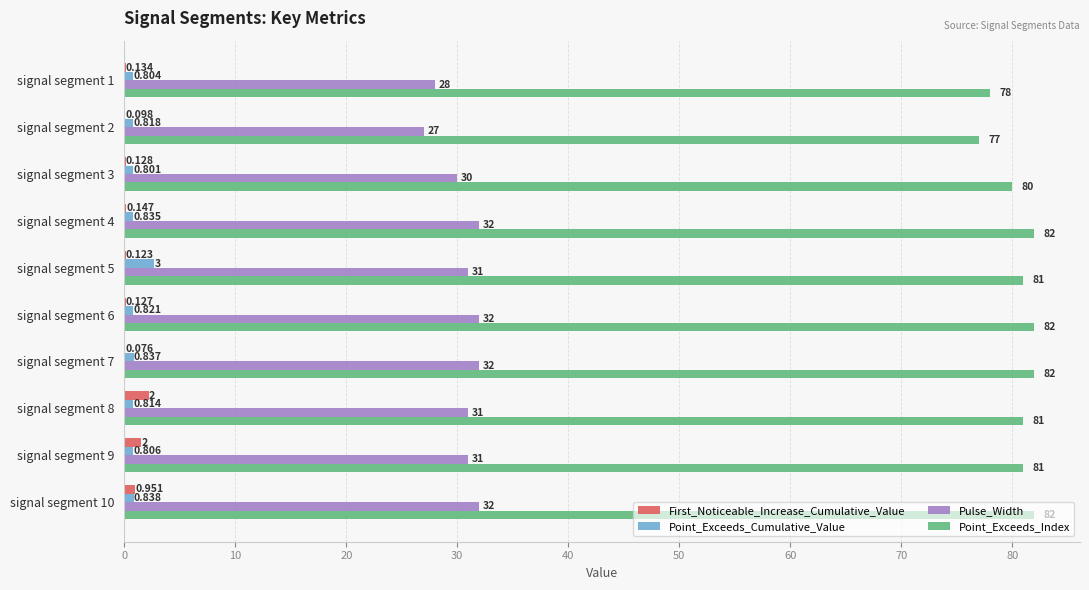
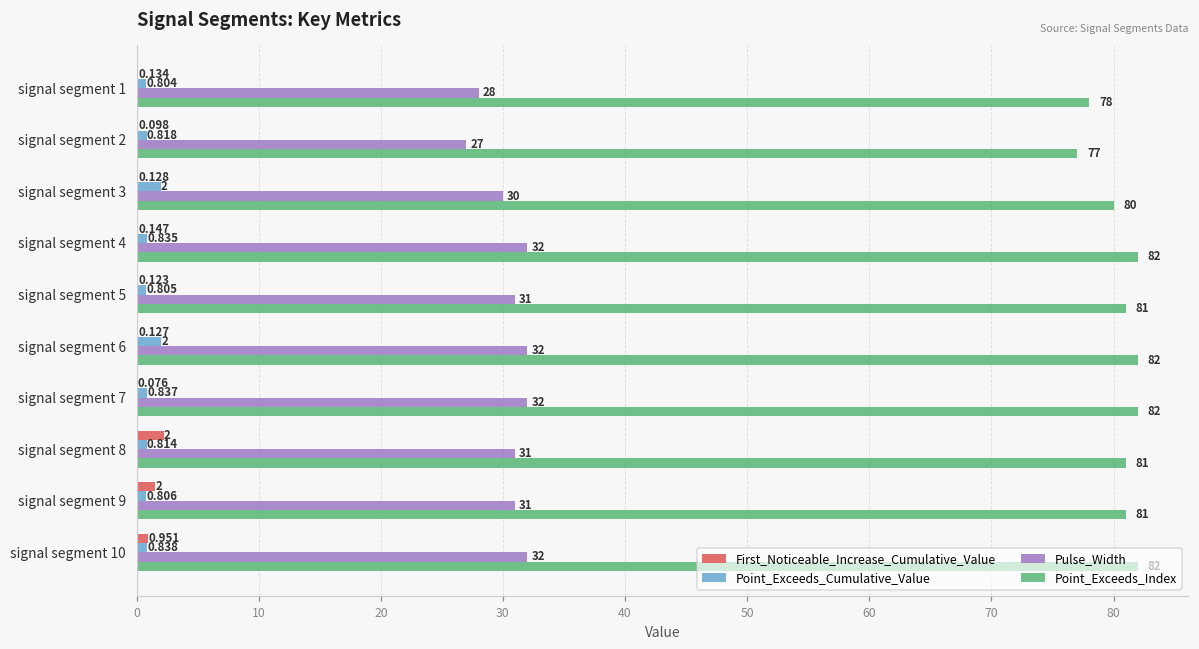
  {
    "First_Noticeable_Increase_Cumulative_Value": {
      "signal segment 1": 0.134,
      "signal segment 2": 0.098,
      "signal segment 3": 0.128,
      "signal segment 4": 0.147,
      "signal segment 5": 0.123,
      "signal segment 6": 0.127,
      "signal segment 7": 0.076,
      "signal segment 10": 0.951
    },
    "Point_Exceeds_Cumulative_Value": {
      "signal segment 1": 0.804,
      "signal segment 2": 0.818,
-     "signal segment 3": 0.801,
+     "signal segment 3": 2,
      "signal segment 4": 0.835,
-     "signal segment 5": 3,
-     "signal segment 6": 0.821,
+     "signal segment 5": 0.805,
+     "signal segment 6": 2,
      "signal segment 7": 0.837,
      "signal segment 8": 0.814,
      "signal segment 9": 0.806,
      "signal segment 10": 0.838
    },
    "Pulse_Width": {
      "signal segment 1": 28,
      "signal segment 2": 27,
      "signal segment 3": 30,
      "signal segment 4": 32,
      "signal segment 5": 31,
      "signal segment 6": 32,
      "signal segment 7": 32,
      "signal segment 8": 31,
      "signal segment 9": 31,
      "signal segment 10": 32
    },
    "Point_Exceeds_Index": {
      "signal segment 1": 78,
      "signal segment 2": 77,
      "signal segment 3": 80,
      "signal segment 4": 82,
      "signal segment 5": 81,
      "signal segment 6": 82,
      "signal segment 7": 82,
      "signal segment 8": 81,
      "signal segment 9": 81
    }
  }
